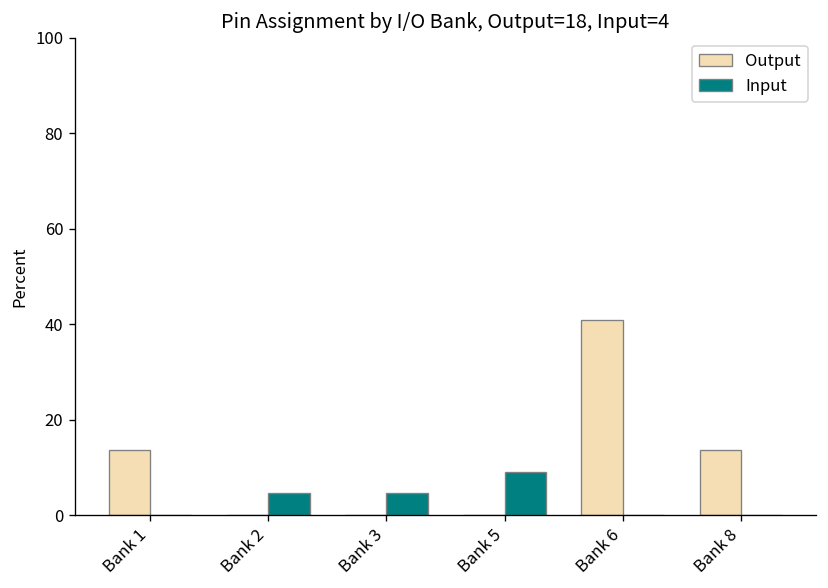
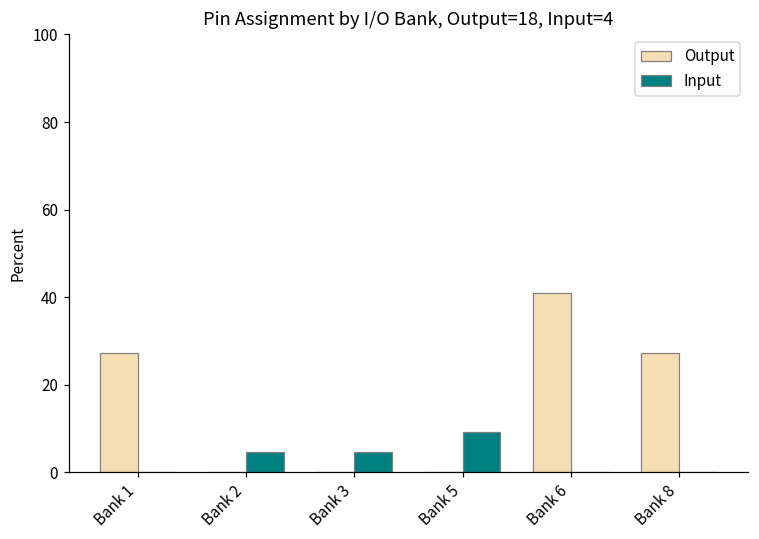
  {
    "Output": {
-     "Bank 1": 14,
+     "Bank 1": 27,
      "Bank 2": 0,
      "Bank 3": 0,
      "Bank 5": 0,
      "Bank 6": 41,
-     "Bank 8": 14
+     "Bank 8": 27
    },
    "Input": {
      "Bank 1": 0,
      "Bank 2": 5,
      "Bank 3": 5,
      "Bank 5": 9,
      "Bank 6": 0,
      "Bank 8": 0
    }
  }
